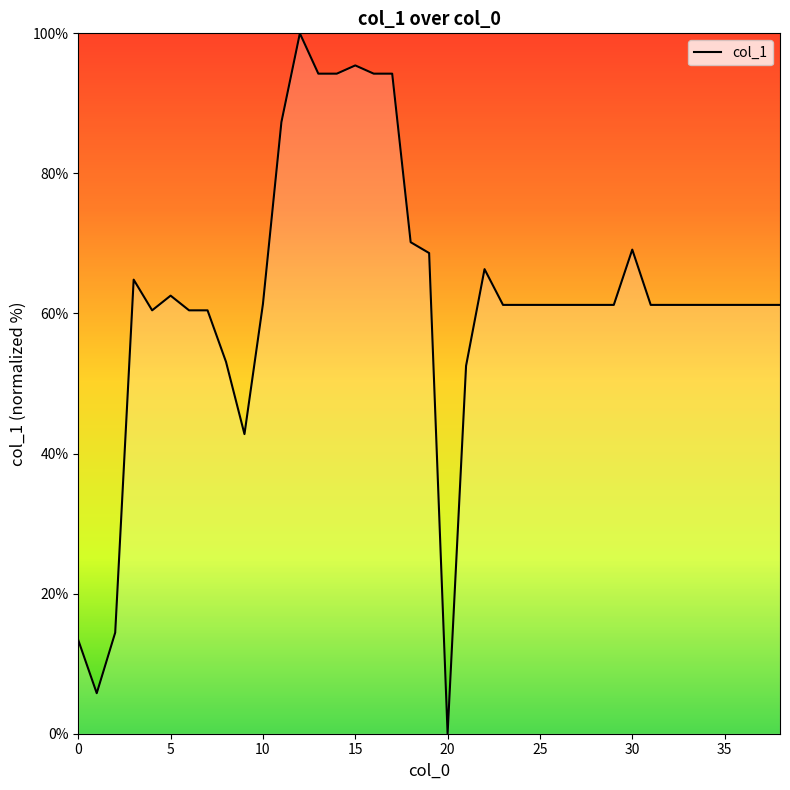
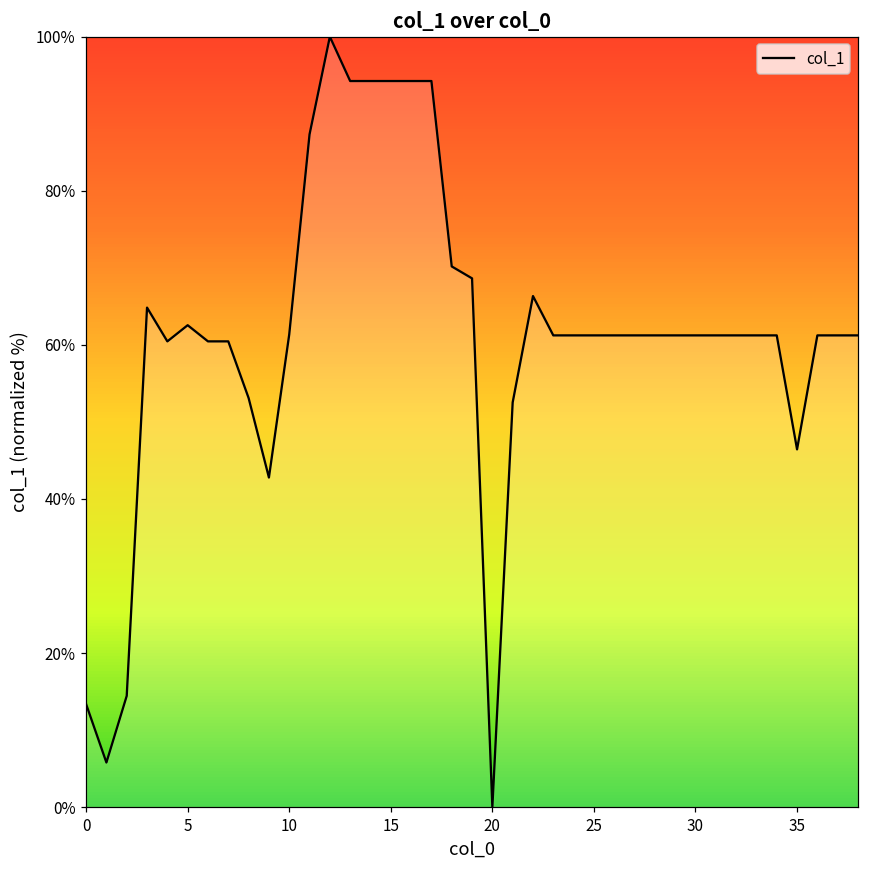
  {
    "0": "13%",
    "5": "63%",
    "10": "61%",
-   "15": "95%",
+   "15": "94%",
    "20": "0%",
    "25": "61%",
-   "30": "69%",
-   "35": "61%"
+   "30": "61%",
+   "35": "46%"
  }
